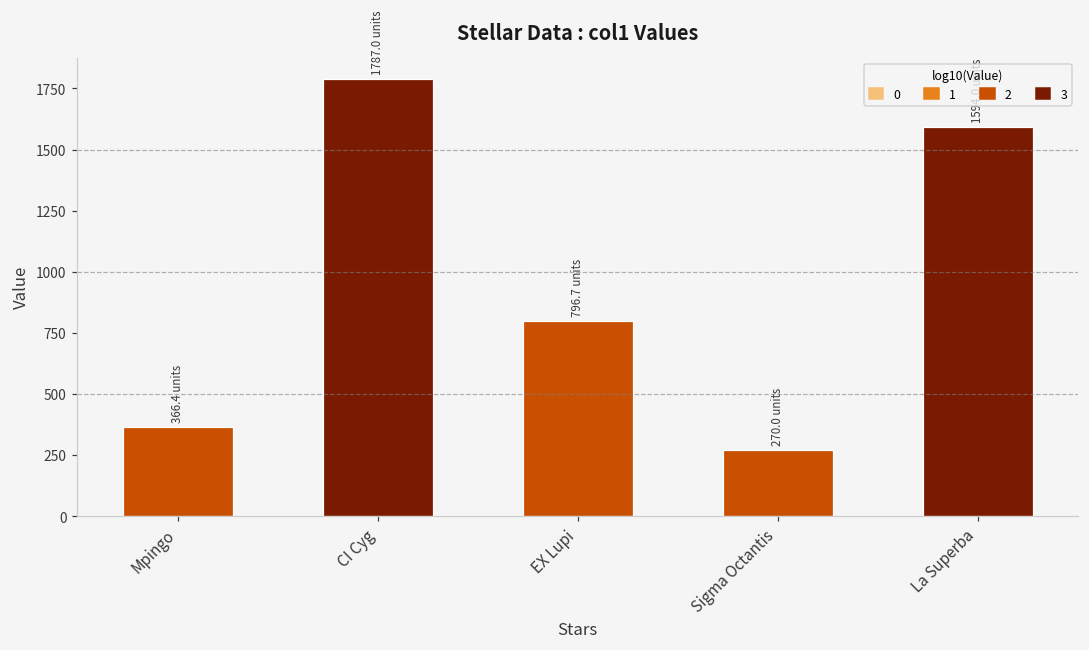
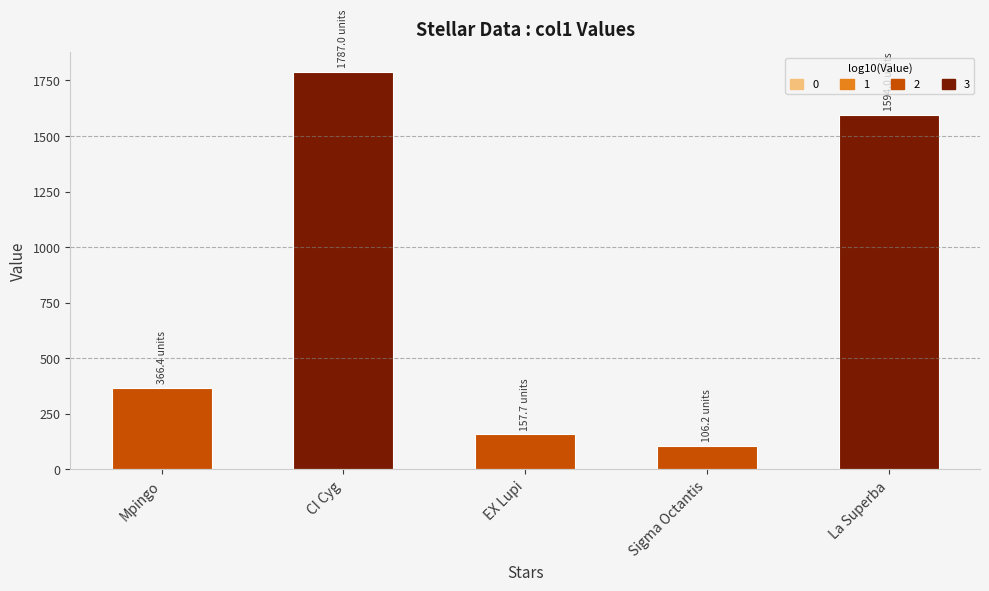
  {
    "Mpingo": 366.4,
    "CI Cyg": 1787.0,
-   "EX Lupi": 796.7,
-   "Sigma Octantis": 270.0
+   "EX Lupi": 157.7,
+   "Sigma Octantis": 106.2
  }
